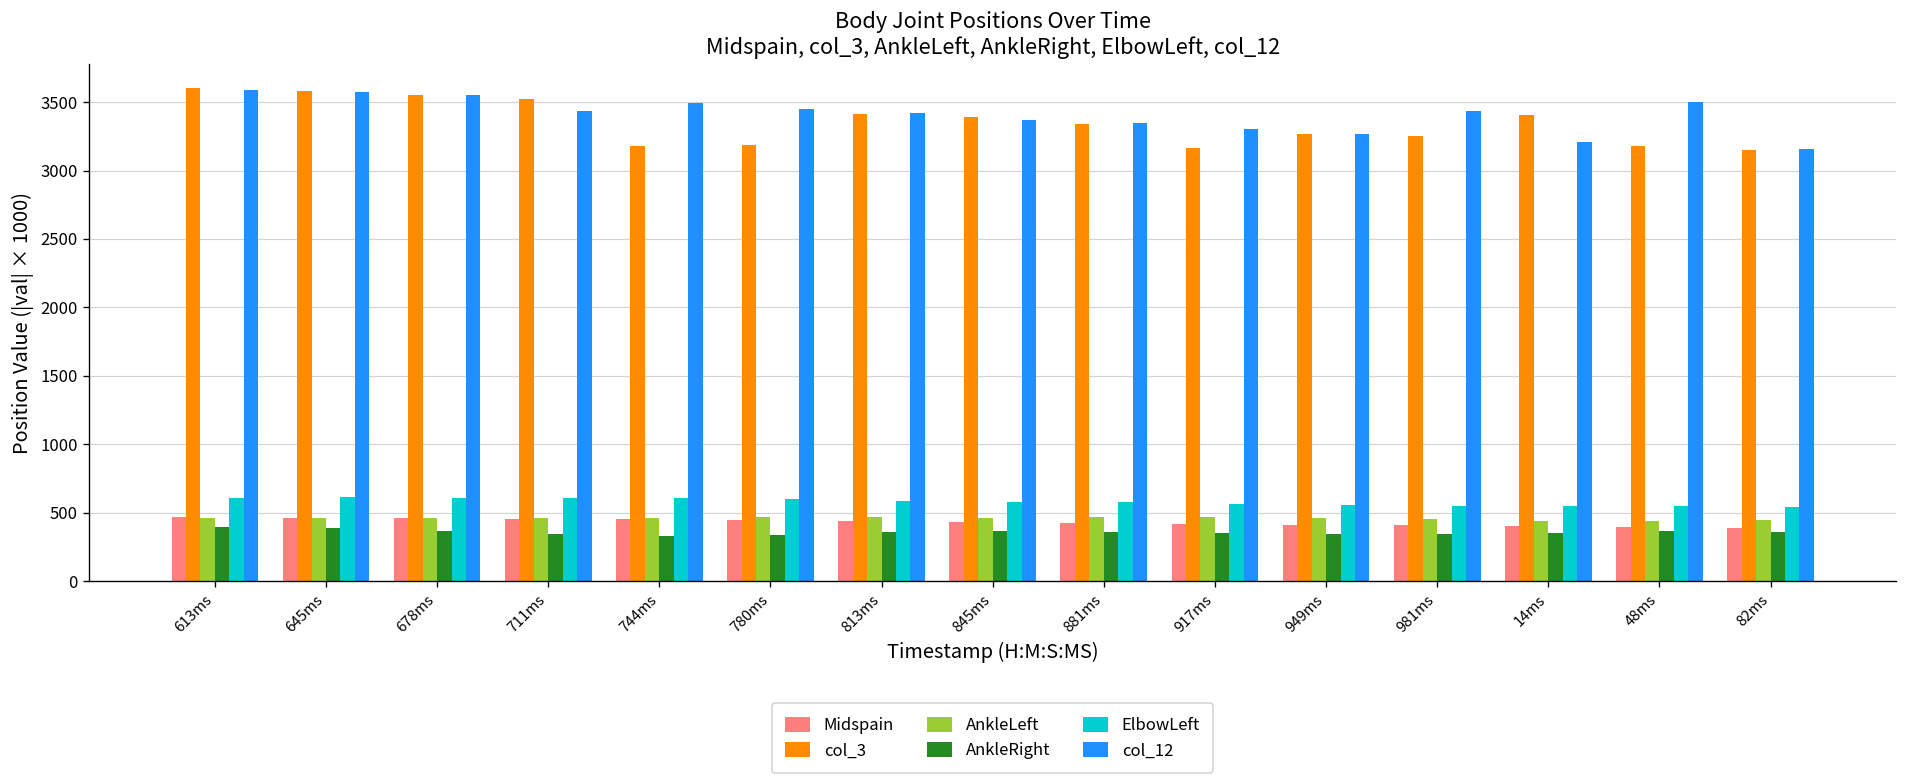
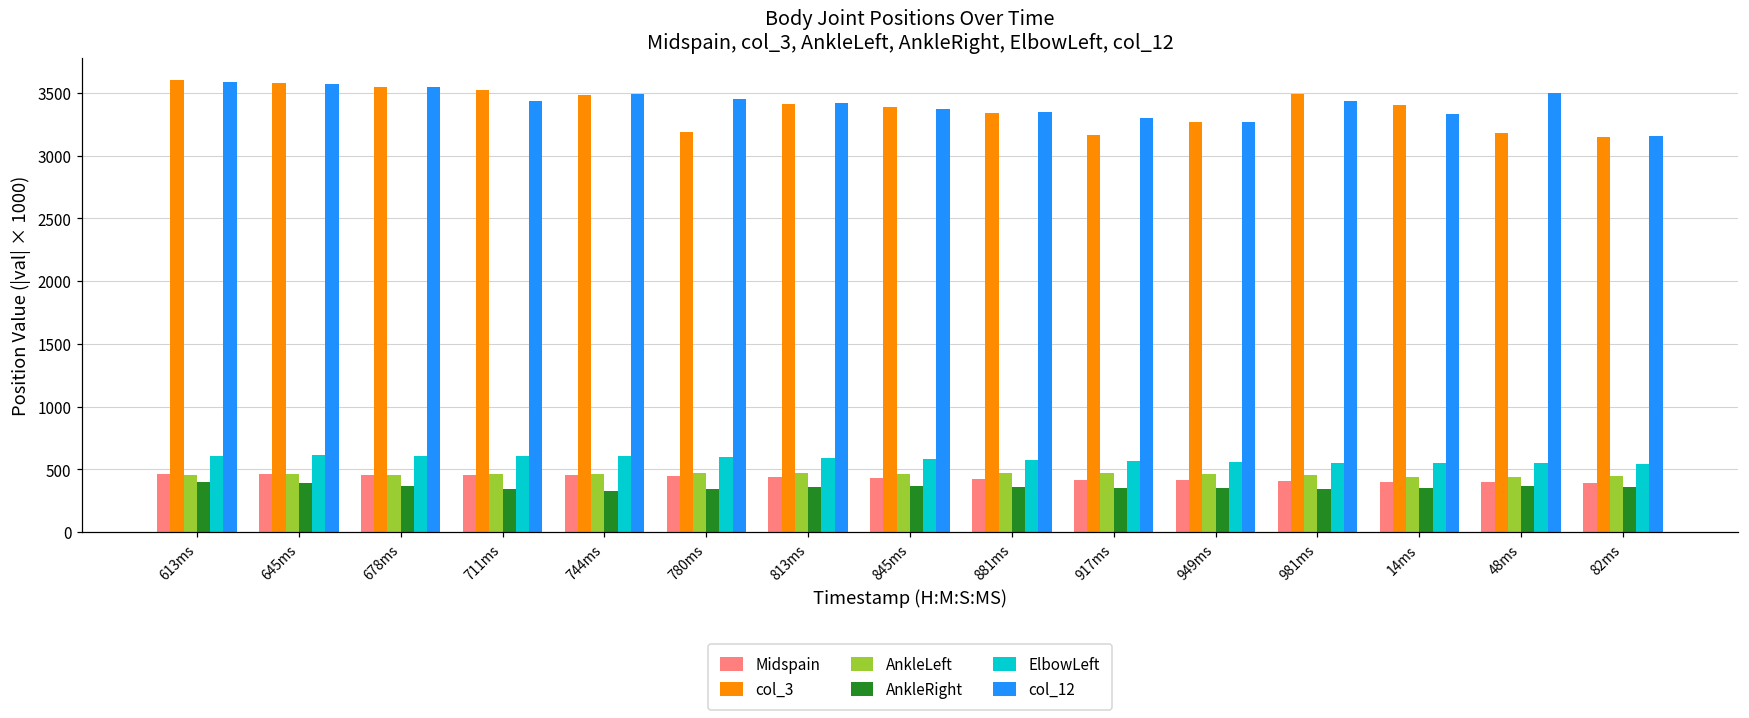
  {
    "Midspain": {
      "613ms": 470,
      "645ms": 460,
      "678ms": 460,
      "711ms": 460,
      "744ms": 450,
      "780ms": 450,
      "813ms": 440,
      "845ms": 430,
      "881ms": 420,
      "917ms": 420,
      "949ms": 410,
      "981ms": 410,
      "14ms": 400,
      "48ms": 400,
      "82ms": 390
    },
    "col_3": {
      "613ms": 3600,
      "645ms": 3580,
      "678ms": 3550,
      "711ms": 3520,
-     "744ms": 3180,
+     "744ms": 3480,
      "780ms": 3190,
      "813ms": 3410,
      "845ms": 3390,
      "881ms": 3340,
      "917ms": 3160,
      "949ms": 3270,
-     "981ms": 3250,
+     "981ms": 3490,
      "14ms": 3400,
      "48ms": 3180,
      "82ms": 3150
    },
    "AnkleLeft": {
      "613ms": 460,
      "645ms": 460,
      "678ms": 460,
      "711ms": 460,
      "744ms": 460,
      "780ms": 470,
      "813ms": 470,
      "845ms": 460,
      "881ms": 470,
      "917ms": 470,
      "949ms": 460,
      "981ms": 450,
      "14ms": 440,
      "48ms": 440,
      "82ms": 450
    },
    "AnkleRight": {
      "613ms": 400,
      "645ms": 390,
      "678ms": 370,
      "711ms": 350,
      "744ms": 330,
      "780ms": 340,
      "813ms": 360,
      "845ms": 370,
      "881ms": 360,
      "917ms": 350,
      "949ms": 350,
      "981ms": 340,
      "14ms": 350,
      "48ms": 360,
      "82ms": 360
    },
    "ElbowLeft": {
      "613ms": 610,
      "645ms": 610,
      "678ms": 610,
      "711ms": 610,
      "744ms": 610,
      "780ms": 600,
      "813ms": 590,
      "845ms": 580,
      "881ms": 580,
      "917ms": 570,
      "949ms": 560,
      "981ms": 550,
      "14ms": 550,
      "48ms": 550,
      "82ms": 540
    },
    "col_12": {
      "613ms": 3590,
      "645ms": 3570,
      "678ms": 3550,
      "711ms": 3430,
      "744ms": 3490,
      "780ms": 3450,
      "813ms": 3420,
      "845ms": 3370,
      "881ms": 3350,
      "917ms": 3300,
      "949ms": 3270,
      "981ms": 3430,
-     "14ms": 3210,
+     "14ms": 3330,
      "48ms": 3500,
      "82ms": 3160
    }
  }
